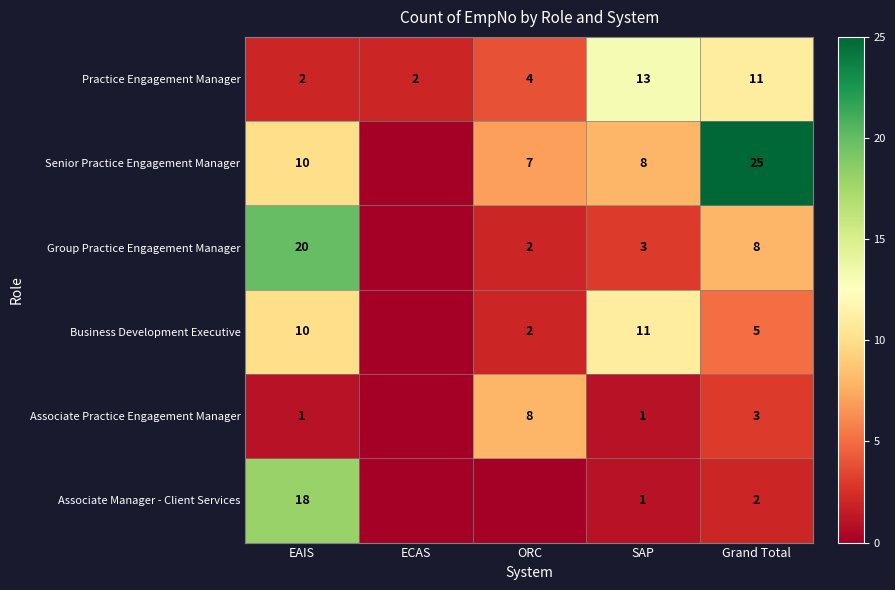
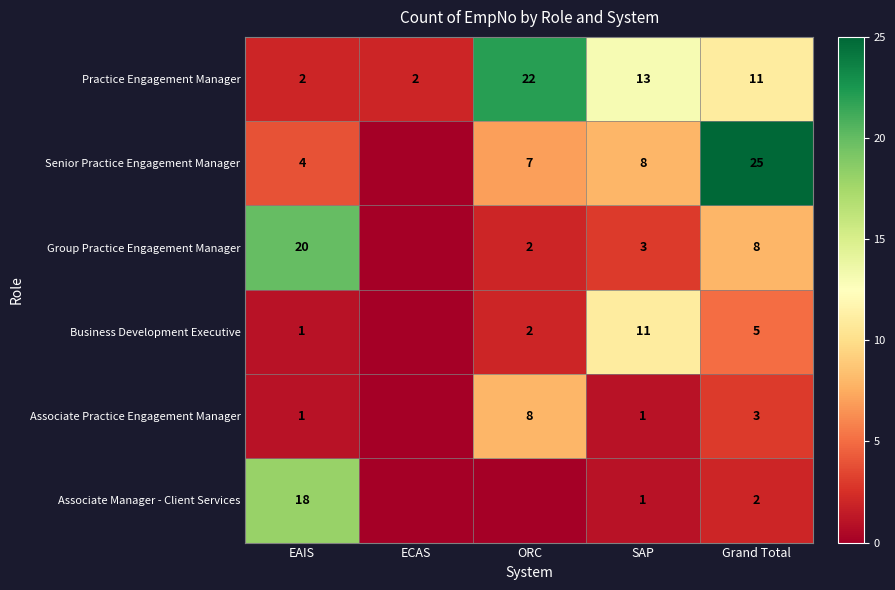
  {
    "Practice Engagement Manager": {
      "EAIS": 2,
      "ECAS": 2,
-     "ORC": 4,
+     "ORC": 22,
      "SAP": 13,
      "Grand Total": 11
    },
    "Senior Practice Engagement Manager": {
-     "EAIS": 10,
+     "EAIS": 4,
      "ORC": 7,
      "SAP": 8,
      "Grand Total": 25
    },
    "Group Practice Engagement Manager": {
      "EAIS": 20,
      "ORC": 2,
      "SAP": 3,
      "Grand Total": 8
    },
    "Business Development Executive": {
-     "EAIS": 10,
+     "EAIS": 1,
      "ORC": 2,
      "SAP": 11,
      "Grand Total": 5
    },
    "Associate Practice Engagement Manager": {
      "EAIS": 1,
      "ORC": 8,
      "SAP": 1,
      "Grand Total": 3
    },
    "Associate Manager - Client Services": {
      "EAIS": 18,
      "SAP": 1,
      "Grand Total": 2
    }
  }
